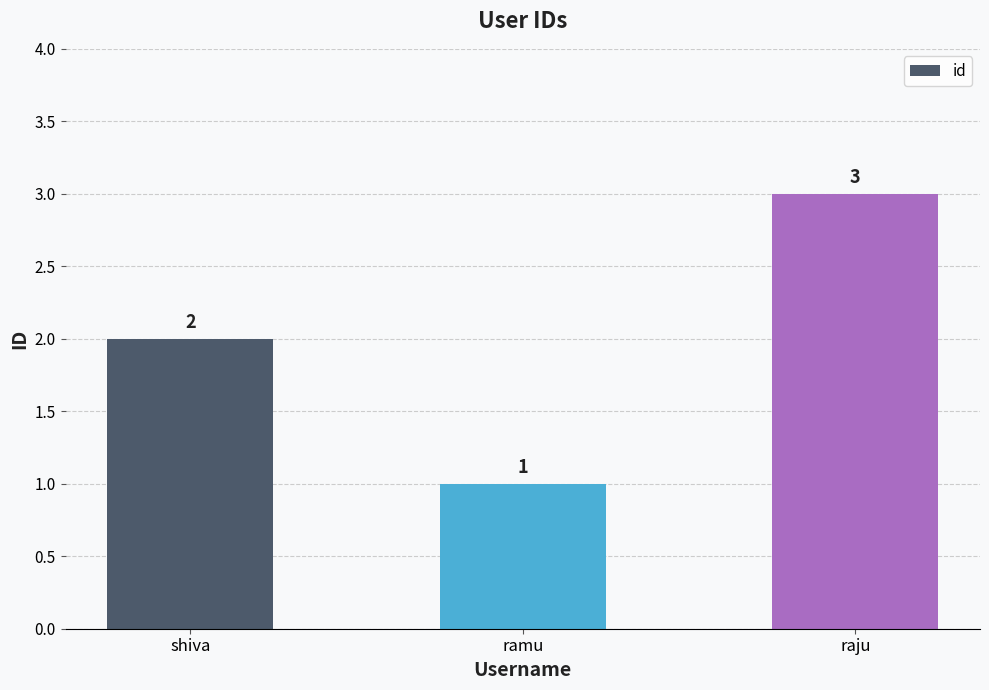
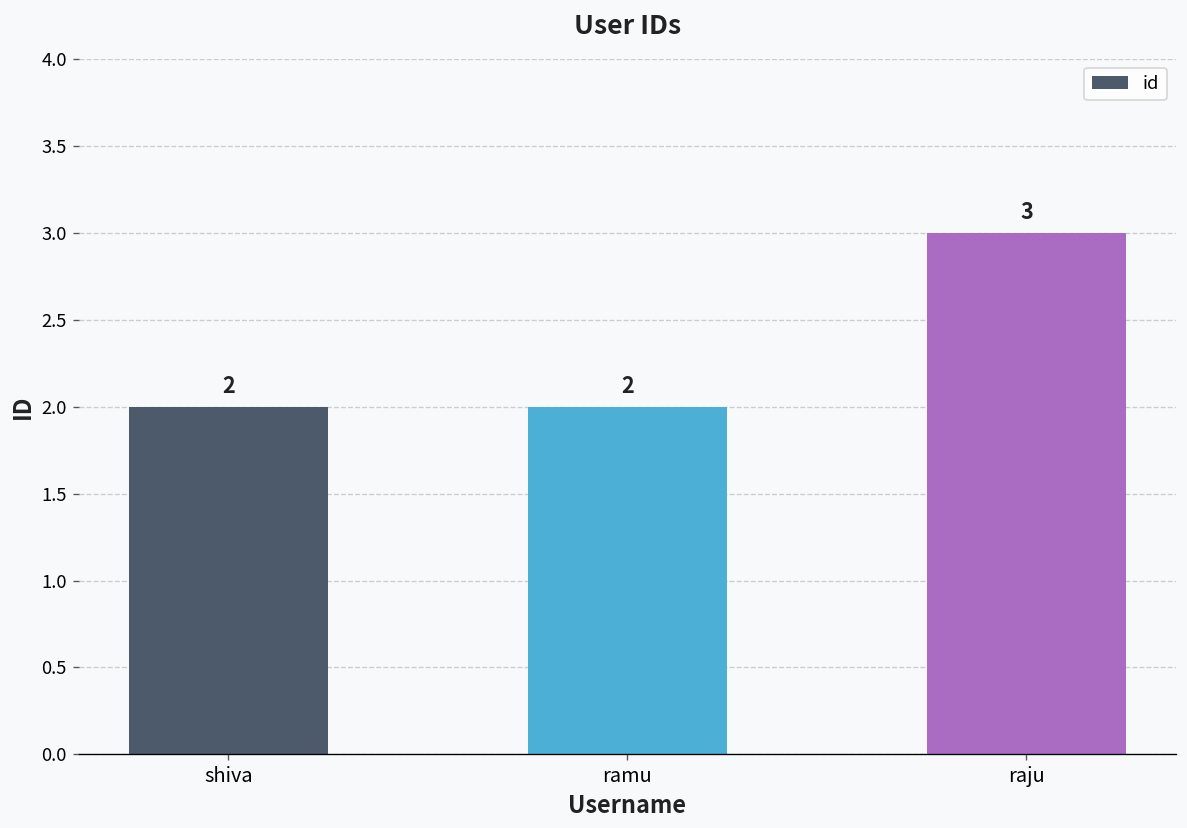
  {
    "shiva": 2,
-   "ramu": 1,
+   "ramu": 2,
    "raju": 3
  }
